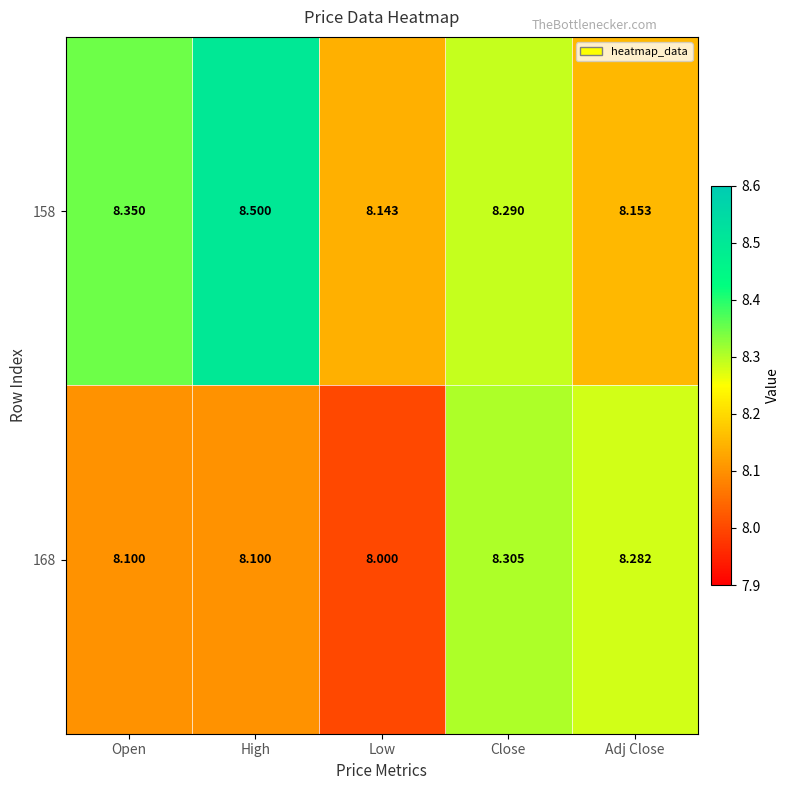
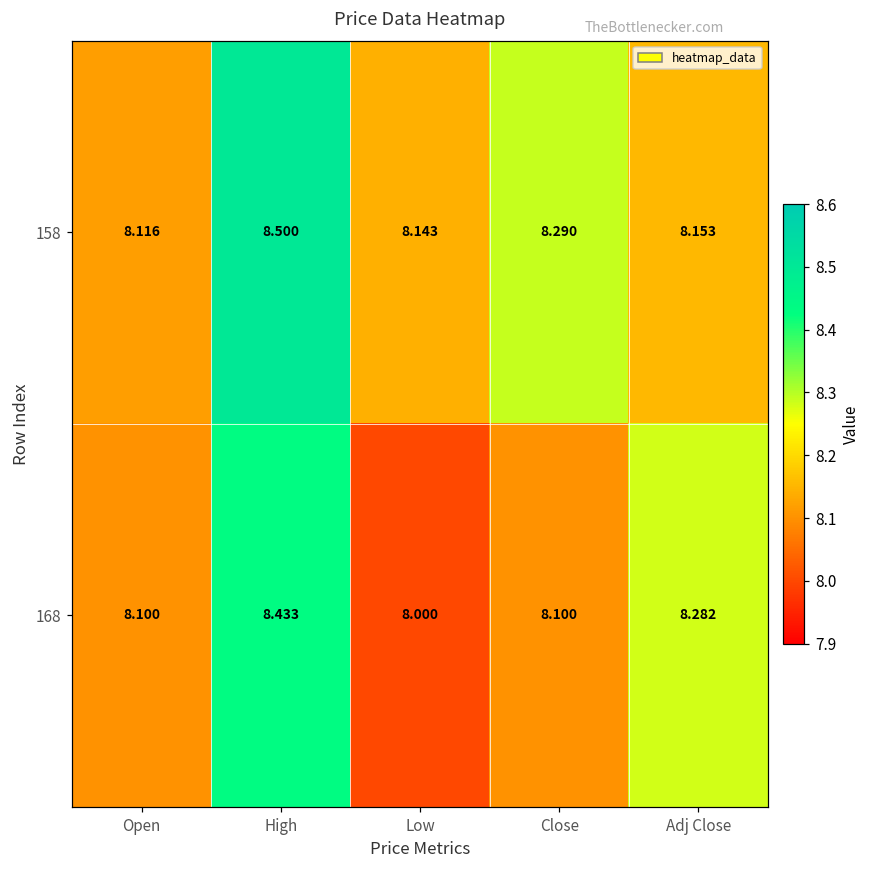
  {
    "158": {
-     "Open": 8.350,
+     "Open": 8.116,
      "High": 8.500,
      "Low": 8.143,
      "Close": 8.290,
      "Adj Close": 8.153
    },
    "168": {
      "Open": 8.100,
-     "High": 8.100,
+     "High": 8.433,
      "Low": 8.000,
-     "Close": 8.305,
+     "Close": 8.100,
      "Adj Close": 8.282
    }
  }
